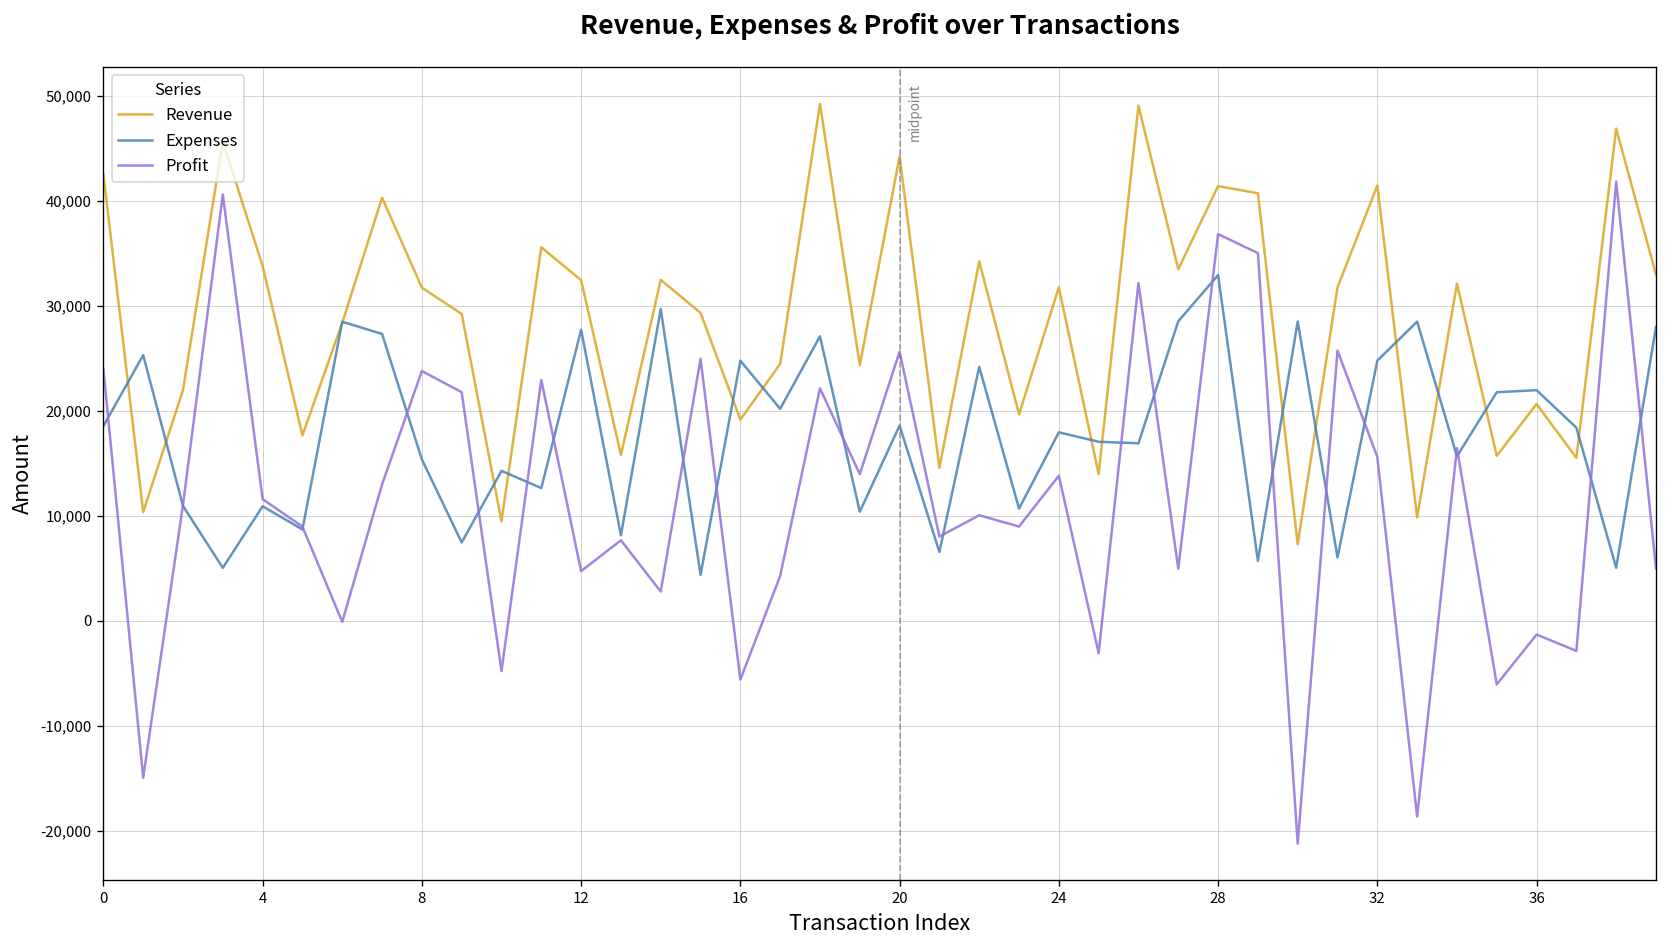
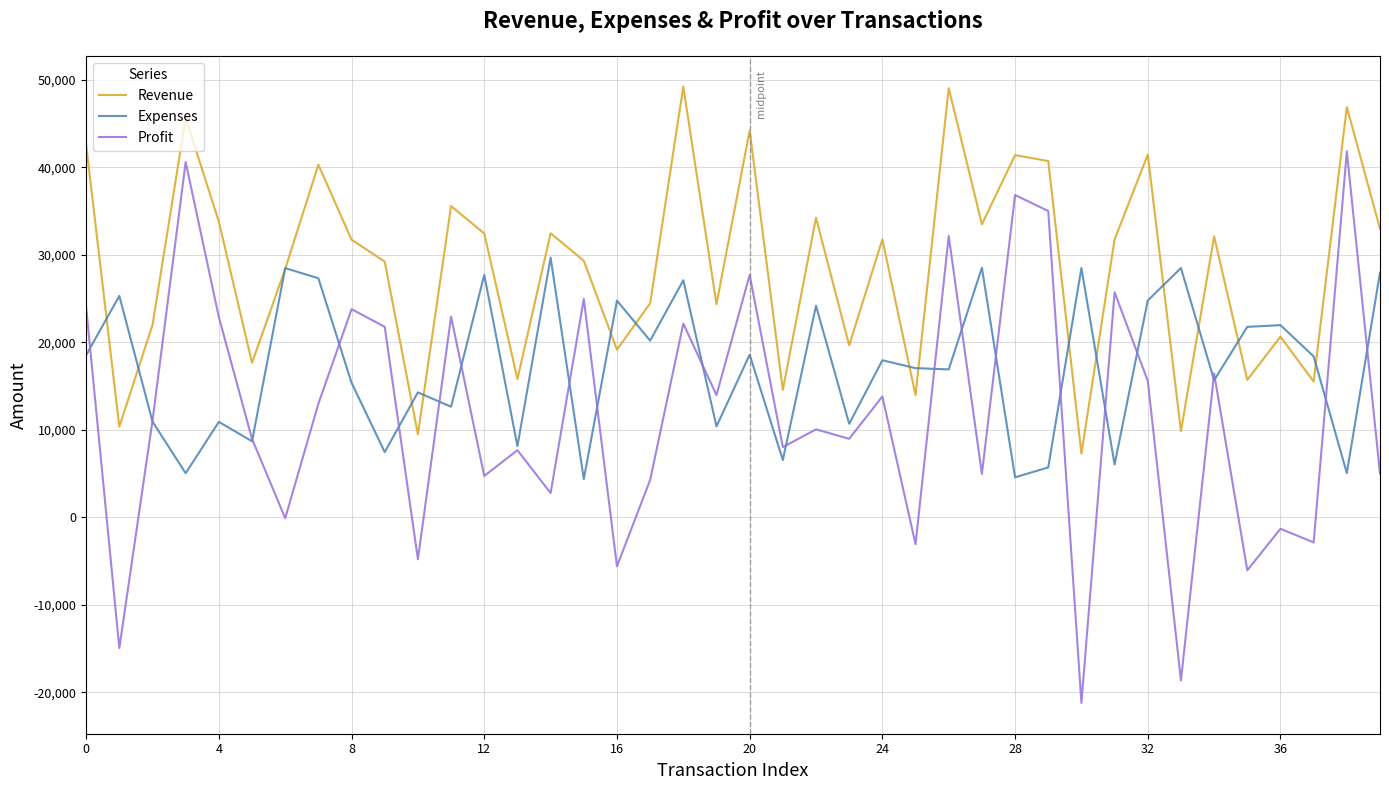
  {
    "Revenue": {
      "0": "43,000",
      "4": "34,000",
      "8": "32,000",
      "12": "32,000",
      "16": "19,000",
      "20": "44,000",
      "24": "32,000",
      "28": "41,000",
      "32": "41,000",
      "36": "21,000"
    },
    "Expenses": {
      "0": "19,000",
      "4": "11,000",
      "8": "15,000",
      "12": "28,000",
      "16": "25,000",
      "20": "19,000",
      "24": "18,000",
-     "28": "33,000",
+     "28": "5,000",
      "32": "25,000",
      "36": "22,000"
    },
    "Profit": {
      "0": "24,000",
-     "4": "12,000",
+     "4": "23,000",
      "8": "24,000",
      "12": "5,000",
      "16": "-6,000",
-     "20": "26,000",
+     "20": "28,000",
      "24": "14,000",
      "28": "37,000",
      "32": "16,000",
      "36": "-1,000"
    }
  }
